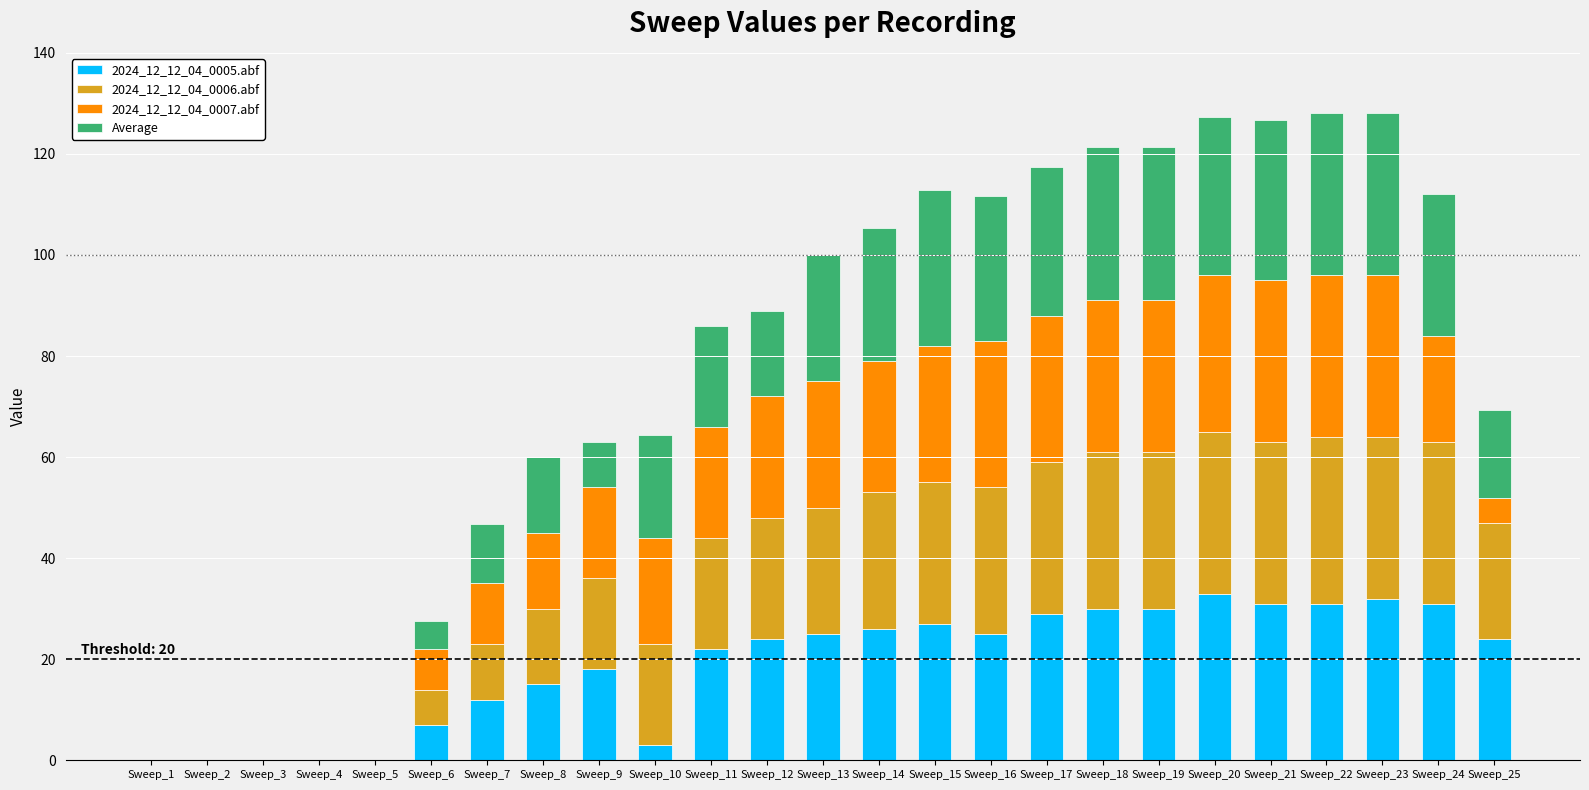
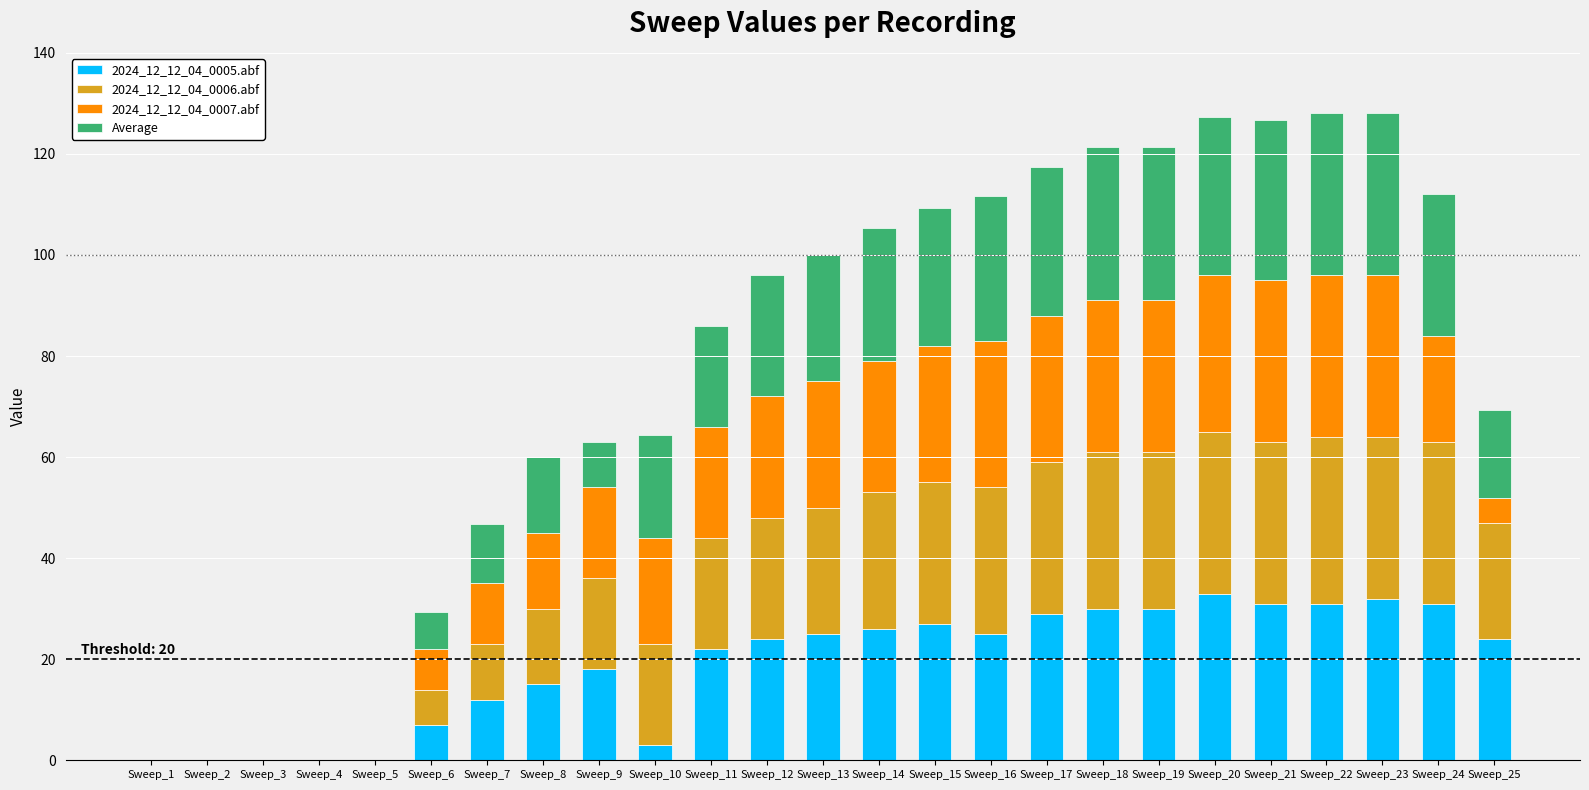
  {
    "2024_12_12_04_0005.abf": {
      "Sweep_1": 0,
      "Sweep_2": 0,
      "Sweep_3": 0,
      "Sweep_4": 0,
      "Sweep_5": 0,
      "Sweep_6": 7,
      "Sweep_7": 12,
      "Sweep_8": 15,
      "Sweep_9": 18,
      "Sweep_10": 3,
      "Sweep_11": 22,
      "Sweep_12": 24,
      "Sweep_13": 25,
      "Sweep_14": 26,
      "Sweep_15": 27,
      "Sweep_16": 25,
      "Sweep_17": 29,
      "Sweep_18": 30,
      "Sweep_19": 30,
      "Sweep_20": 33,
      "Sweep_21": 31,
      "Sweep_22": 31,
      "Sweep_23": 32,
      "Sweep_24": 31,
      "Sweep_25": 24
    },
    "Average": {
      "Sweep_1": 0,
      "Sweep_2": 0,
      "Sweep_3": 0,
      "Sweep_4": 0,
      "Sweep_5": 0,
-     "Sweep_6": 5,
+     "Sweep_6": 7,
      "Sweep_7": 12,
      "Sweep_8": 15,
      "Sweep_9": 9,
      "Sweep_10": 20,
      "Sweep_11": 20,
-     "Sweep_12": 17,
+     "Sweep_12": 24,
      "Sweep_13": 25,
      "Sweep_14": 26,
-     "Sweep_15": 31,
+     "Sweep_15": 27,
      "Sweep_16": 29,
      "Sweep_17": 29,
      "Sweep_18": 30,
      "Sweep_19": 30,
      "Sweep_20": 31,
      "Sweep_21": 32,
      "Sweep_22": 32,
      "Sweep_23": 32,
      "Sweep_24": 28,
      "Sweep_25": 17
    }
  }
